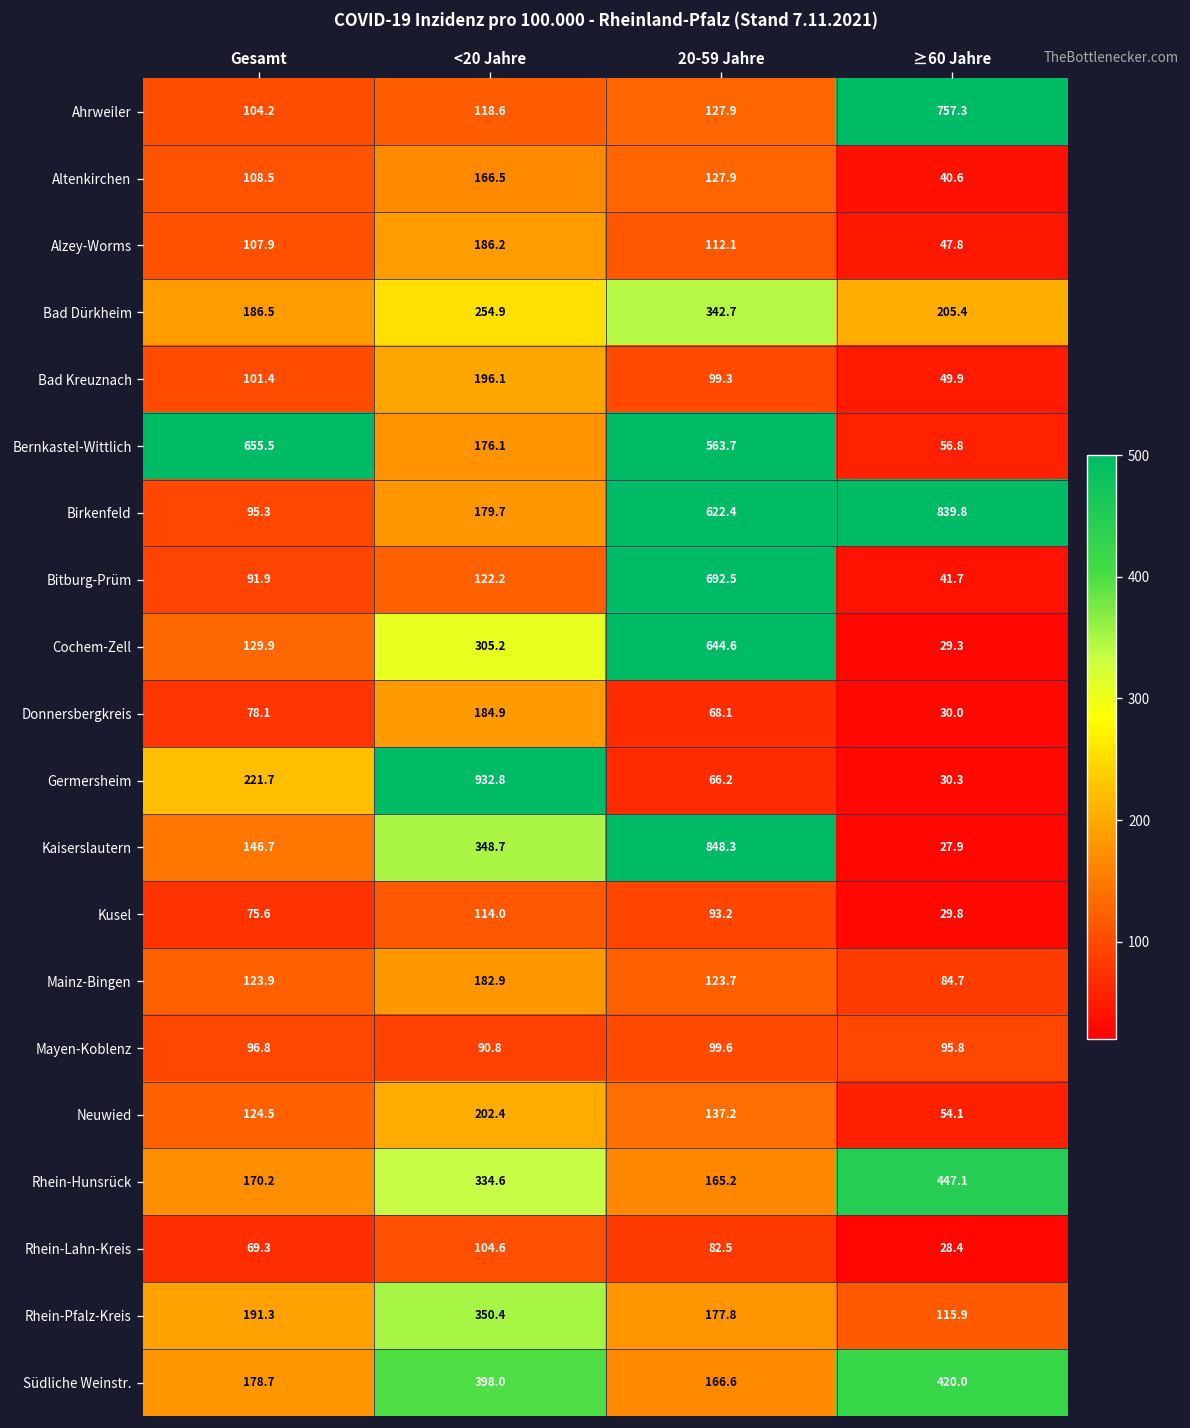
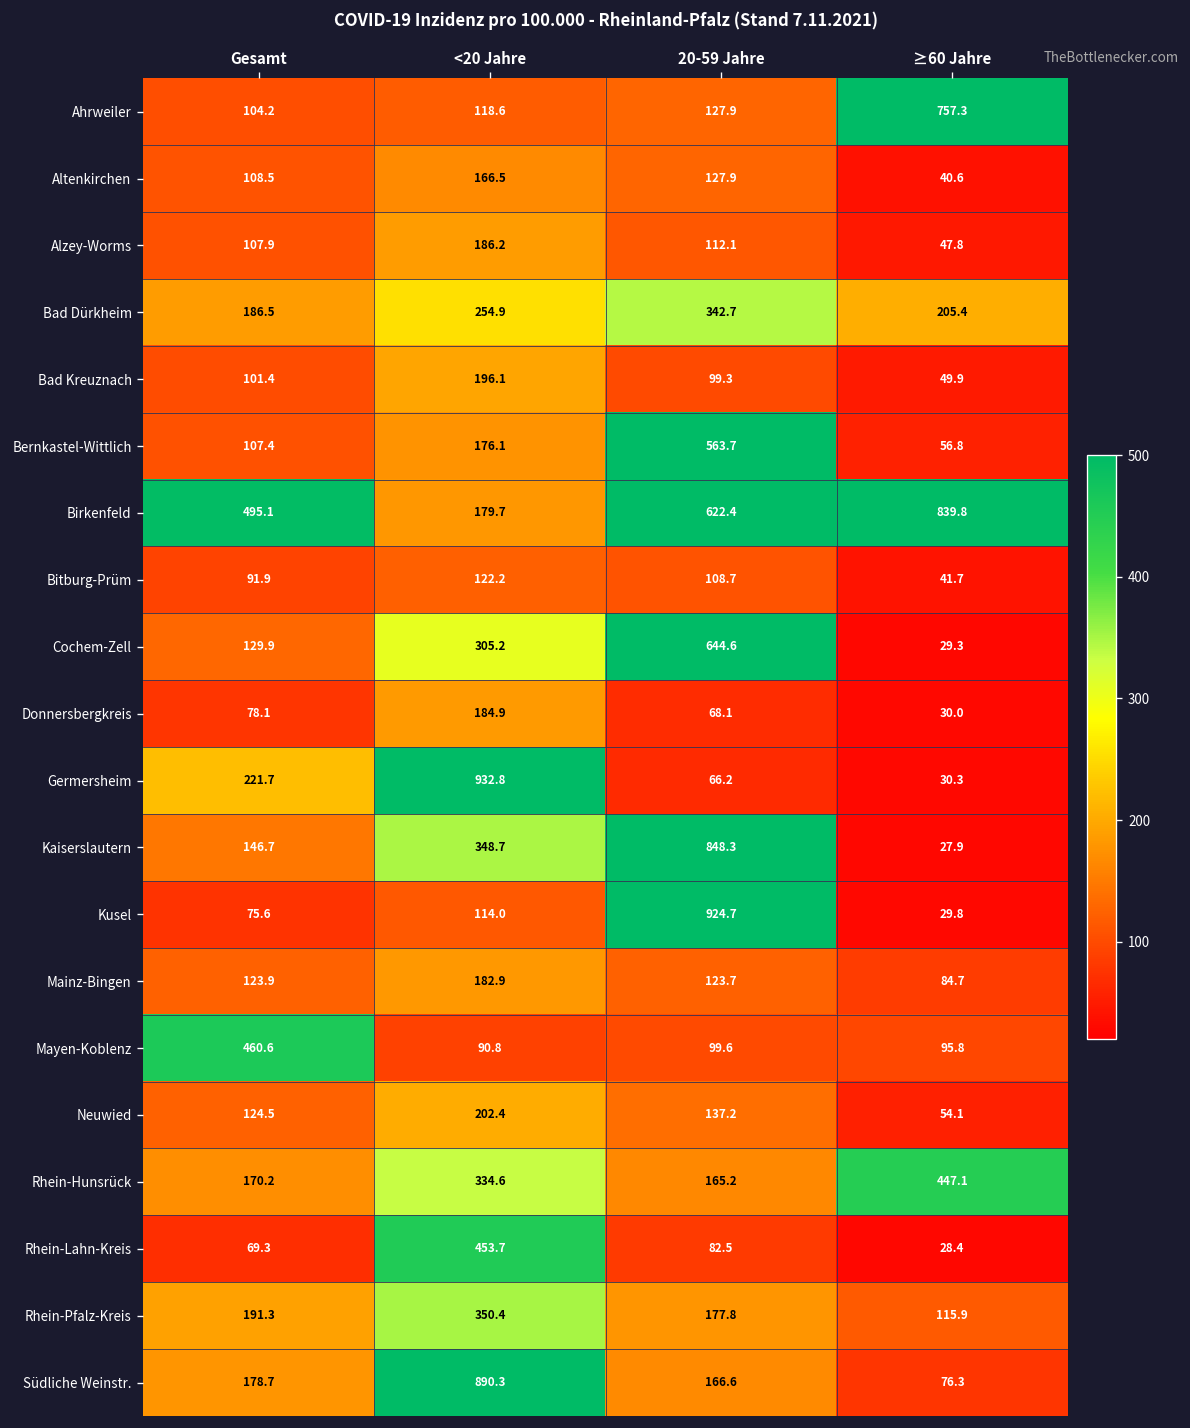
  {
    "Ahrweiler": {
      "Gesamt": 104.2,
      "<20 Jahre": 118.6,
      "20-59 Jahre": 127.9,
      "≥60 Jahre": 757.3
    },
    "Altenkirchen": {
      "Gesamt": 108.5,
      "<20 Jahre": 166.5,
      "20-59 Jahre": 127.9,
      "≥60 Jahre": 40.6
    },
    "Alzey-Worms": {
      "Gesamt": 107.9,
      "<20 Jahre": 186.2,
      "20-59 Jahre": 112.1,
      "≥60 Jahre": 47.8
    },
    "Bad Dürkheim": {
      "Gesamt": 186.5,
      "<20 Jahre": 254.9,
      "20-59 Jahre": 342.7,
      "≥60 Jahre": 205.4
    },
    "Bad Kreuznach": {
      "Gesamt": 101.4,
      "<20 Jahre": 196.1,
      "20-59 Jahre": 99.3,
      "≥60 Jahre": 49.9
    },
    "Bernkastel-Wittlich": {
-     "Gesamt": 655.5,
+     "Gesamt": 107.4,
      "<20 Jahre": 176.1,
      "20-59 Jahre": 563.7,
      "≥60 Jahre": 56.8
    },
    "Birkenfeld": {
-     "Gesamt": 95.3,
+     "Gesamt": 495.1,
      "<20 Jahre": 179.7,
      "20-59 Jahre": 622.4,
      "≥60 Jahre": 839.8
    },
    "Bitburg-Prüm": {
      "Gesamt": 91.9,
      "<20 Jahre": 122.2,
-     "20-59 Jahre": 692.5,
+     "20-59 Jahre": 108.7,
      "≥60 Jahre": 41.7
    },
    "Cochem-Zell": {
      "Gesamt": 129.9,
      "<20 Jahre": 305.2,
      "20-59 Jahre": 644.6,
      "≥60 Jahre": 29.3
    },
    "Donnersbergkreis": {
      "Gesamt": 78.1,
      "<20 Jahre": 184.9,
      "20-59 Jahre": 68.1,
      "≥60 Jahre": 30.0
    },
    "Germersheim": {
      "Gesamt": 221.7,
      "<20 Jahre": 932.8,
      "20-59 Jahre": 66.2,
      "≥60 Jahre": 30.3
    },
    "Kaiserslautern": {
      "Gesamt": 146.7,
      "<20 Jahre": 348.7,
      "20-59 Jahre": 848.3,
      "≥60 Jahre": 27.9
    },
    "Kusel": {
      "Gesamt": 75.6,
      "<20 Jahre": 114.0,
-     "20-59 Jahre": 93.2,
+     "20-59 Jahre": 924.7,
      "≥60 Jahre": 29.8
    },
    "Mainz-Bingen": {
      "Gesamt": 123.9,
      "<20 Jahre": 182.9,
      "20-59 Jahre": 123.7,
      "≥60 Jahre": 84.7
    },
    "Mayen-Koblenz": {
-     "Gesamt": 96.8,
+     "Gesamt": 460.6,
      "<20 Jahre": 90.8,
      "20-59 Jahre": 99.6,
      "≥60 Jahre": 95.8
    },
    "Neuwied": {
      "Gesamt": 124.5,
      "<20 Jahre": 202.4,
      "20-59 Jahre": 137.2,
      "≥60 Jahre": 54.1
    },
    "Rhein-Hunsrück": {
      "Gesamt": 170.2,
      "<20 Jahre": 334.6,
      "20-59 Jahre": 165.2,
      "≥60 Jahre": 447.1
    },
    "Rhein-Lahn-Kreis": {
      "Gesamt": 69.3,
-     "<20 Jahre": 104.6,
+     "<20 Jahre": 453.7,
      "20-59 Jahre": 82.5,
      "≥60 Jahre": 28.4
    },
    "Rhein-Pfalz-Kreis": {
      "Gesamt": 191.3,
      "<20 Jahre": 350.4,
      "20-59 Jahre": 177.8,
      "≥60 Jahre": 115.9
    },
    "Südliche Weinstr.": {
      "Gesamt": 178.7,
-     "<20 Jahre": 398.0,
+     "<20 Jahre": 890.3,
      "20-59 Jahre": 166.6,
-     "≥60 Jahre": 420.0
+     "≥60 Jahre": 76.3
    }
  }
